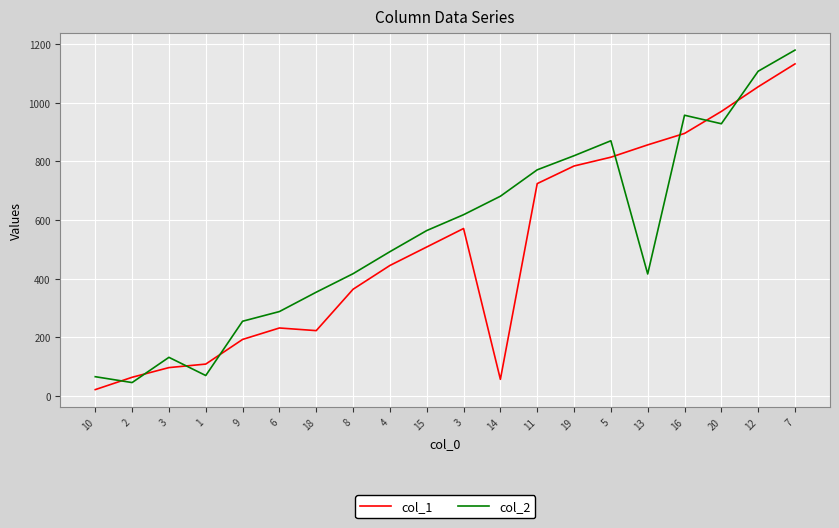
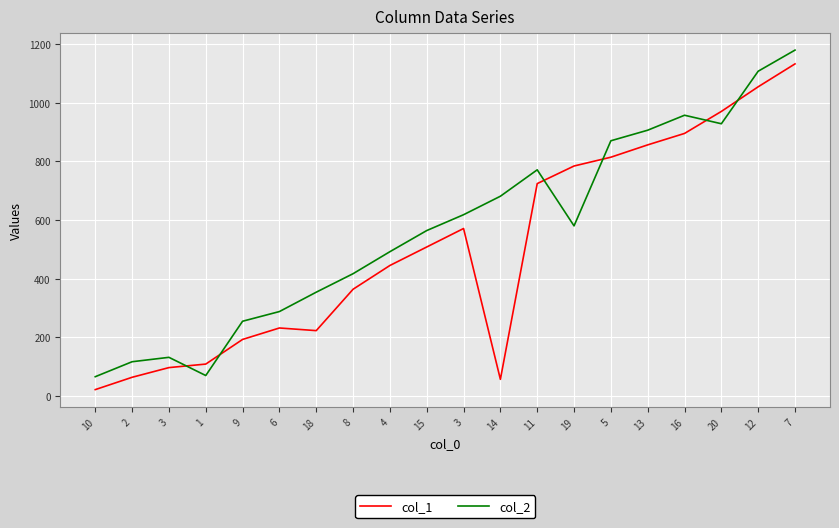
  {
    "col_1": {
      "10": 20,
      "2": 60,
      "1": 110,
      "9": 190,
      "6": 230,
      "18": 220,
      "8": 360,
      "4": 450,
      "15": 510,
      "14": 60,
      "11": 720,
      "19": 780,
      "5": 810,
      "13": 860,
      "16": 900,
      "20": 970,
      "12": 1050,
      "7": 1130
    },
    "col_2": {
      "10": 70,
-     "2": 50,
+     "2": 120,
      "1": 70,
      "9": 260,
      "6": 290,
      "18": 350,
      "8": 420,
      "4": 490,
      "15": 560,
      "14": 680,
      "11": 770,
-     "19": 820,
+     "19": 580,
      "5": 870,
-     "13": 420,
+     "13": 910,
      "16": 960,
      "20": 930,
      "12": 1110,
      "7": 1180
    }
  }
